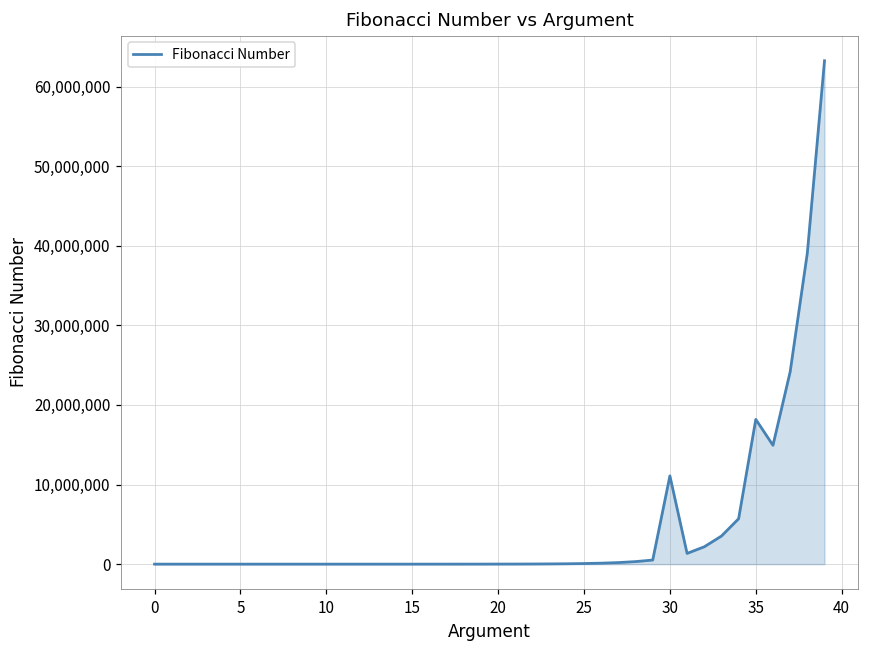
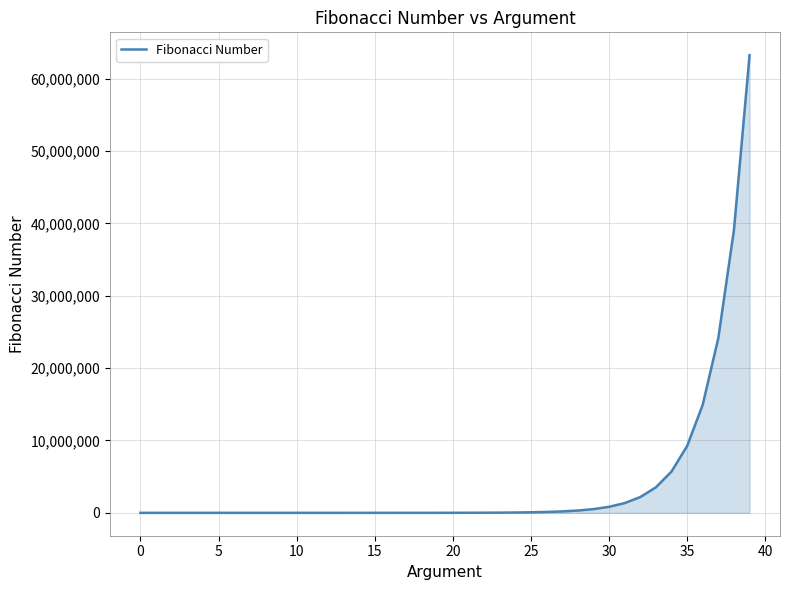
  {
    "0": "0",
    "5": "0",
    "10": "0",
    "15": "0",
    "20": "0",
    "25": "0",
-   "30": "11,000,000",
-   "35": "18,000,000"
+   "30": "1,000,000",
+   "35": "9,000,000"
  }
